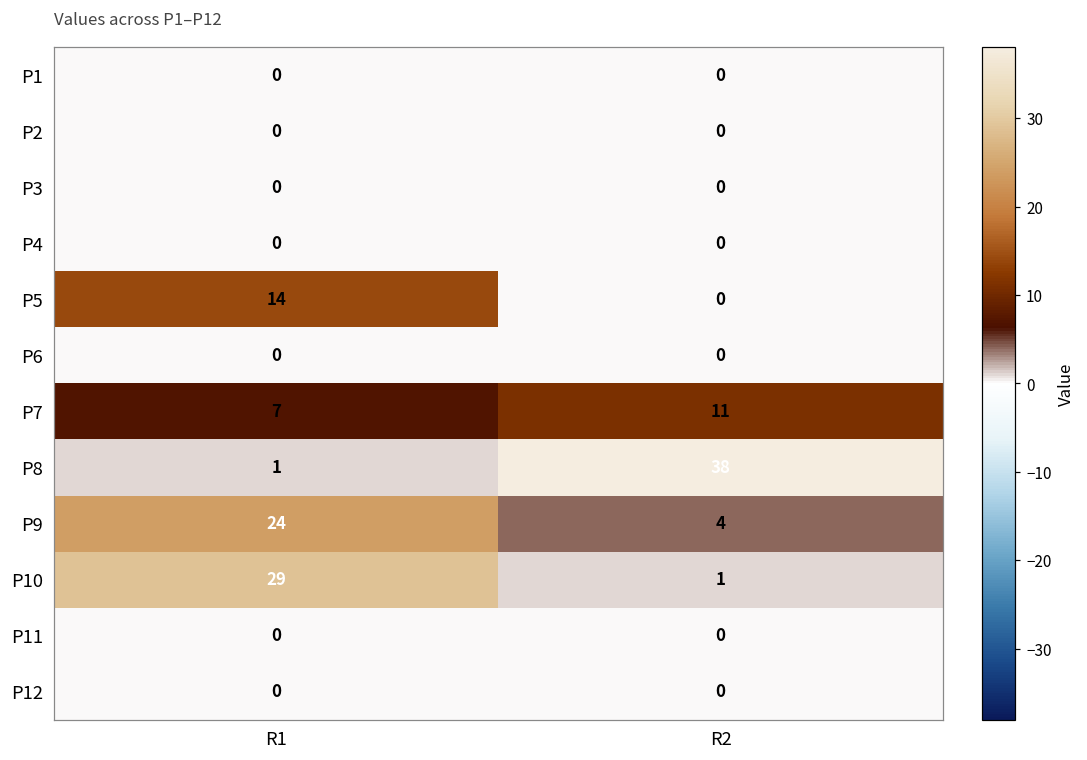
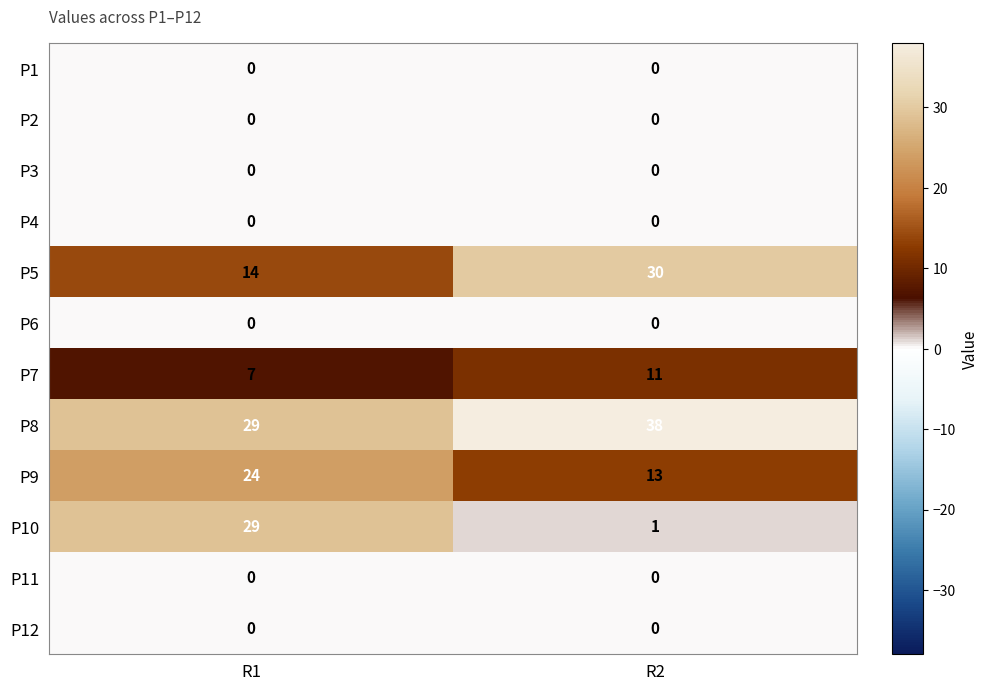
  {
    "P1": {
      "R1": 0,
      "R2": 0
    },
    "P2": {
      "R1": 0,
      "R2": 0
    },
    "P3": {
      "R1": 0,
      "R2": 0
    },
    "P4": {
      "R1": 0,
      "R2": 0
    },
    "P5": {
      "R1": 14,
-     "R2": 0
+     "R2": 30
    },
    "P6": {
      "R1": 0,
      "R2": 0
    },
    "P7": {
      "R1": 7,
      "R2": 11
    },
    "P8": {
-     "R1": 1
+     "R1": 29
    },
    "P9": {
      "R1": 24,
-     "R2": 4
+     "R2": 13
    },
    "P10": {
      "R1": 29,
      "R2": 1
    },
    "P11": {
      "R1": 0,
      "R2": 0
    },
    "P12": {
      "R1": 0,
      "R2": 0
    }
  }
